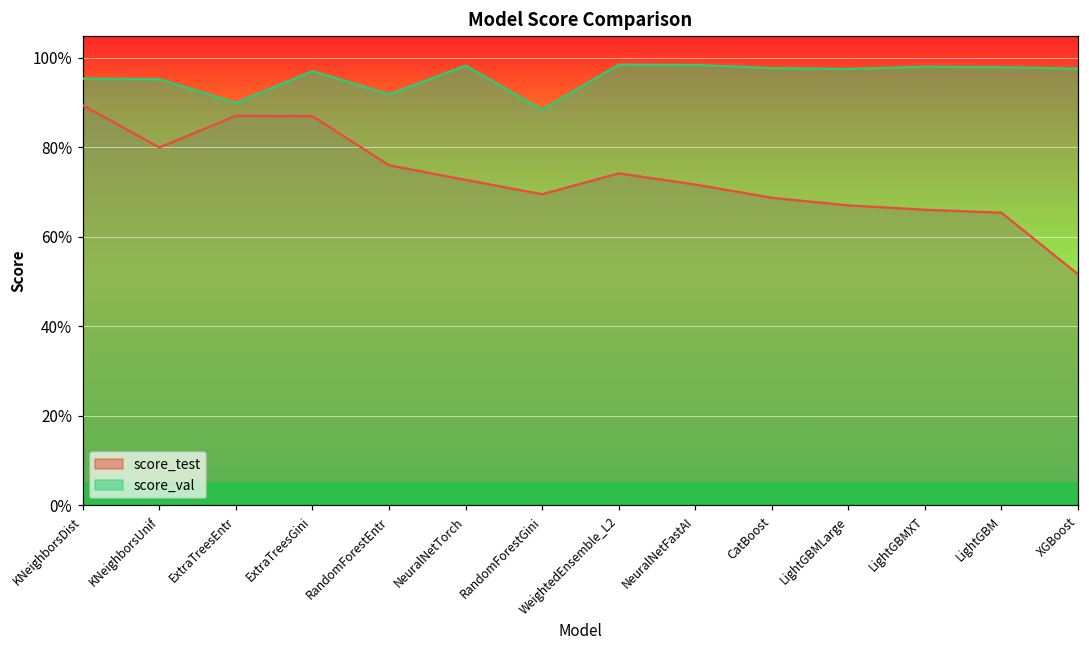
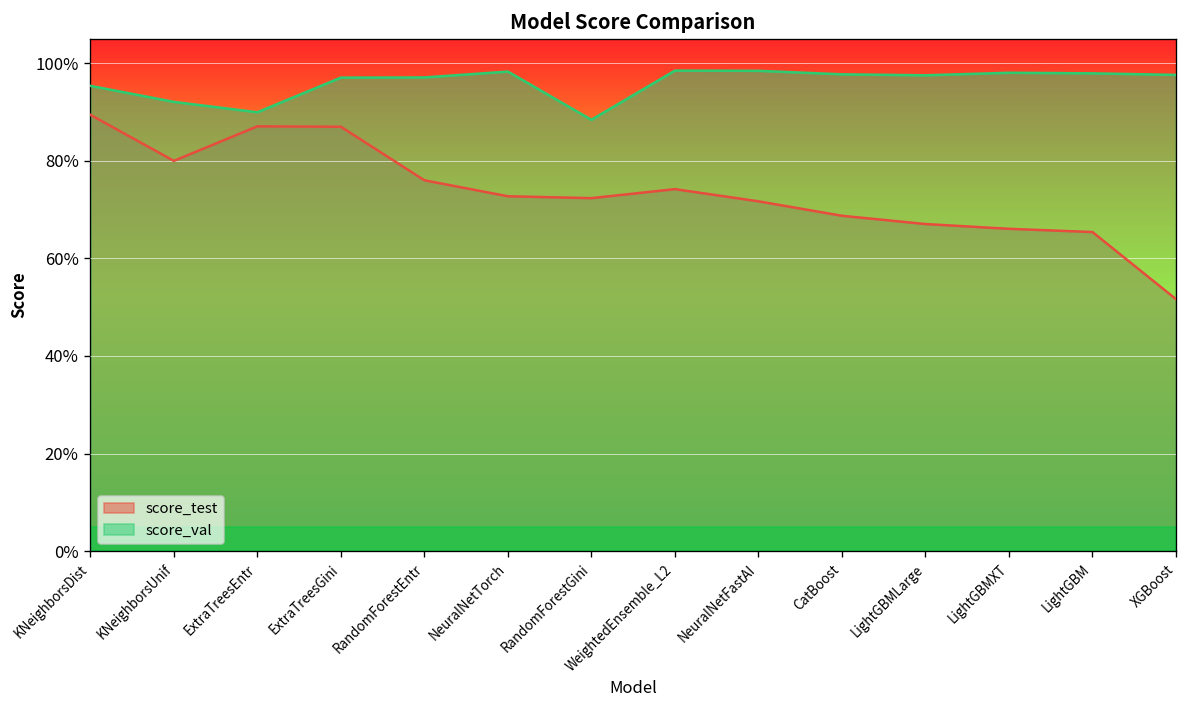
  {
    "score_test": {
      "KNeighborsDist": "89%",
      "KNeighborsUnif": "80%",
      "ExtraTreesEntr": "87%",
      "ExtraTreesGini": "87%",
      "RandomForestEntr": "76%",
      "NeuralNetTorch": "73%",
-     "RandomForestGini": "70%",
+     "RandomForestGini": "72%",
      "WeightedEnsemble_L2": "74%",
      "NeuralNetFastAI": "72%",
      "CatBoost": "69%",
      "LightGBMLarge": "67%",
      "LightGBMXT": "66%",
      "LightGBM": "65%",
      "XGBoost": "52%"
    },
    "score_val": {
      "KNeighborsDist": "95%",
-     "KNeighborsUnif": "95%",
+     "KNeighborsUnif": "92%",
      "ExtraTreesEntr": "90%",
      "ExtraTreesGini": "97%",
-     "RandomForestEntr": "92%",
+     "RandomForestEntr": "97%",
      "NeuralNetTorch": "98%",
      "RandomForestGini": "88%",
      "WeightedEnsemble_L2": "98%",
      "NeuralNetFastAI": "98%",
      "CatBoost": "98%",
      "LightGBMLarge": "98%",
      "LightGBMXT": "98%",
      "LightGBM": "98%",
      "XGBoost": "98%"
    }
  }
